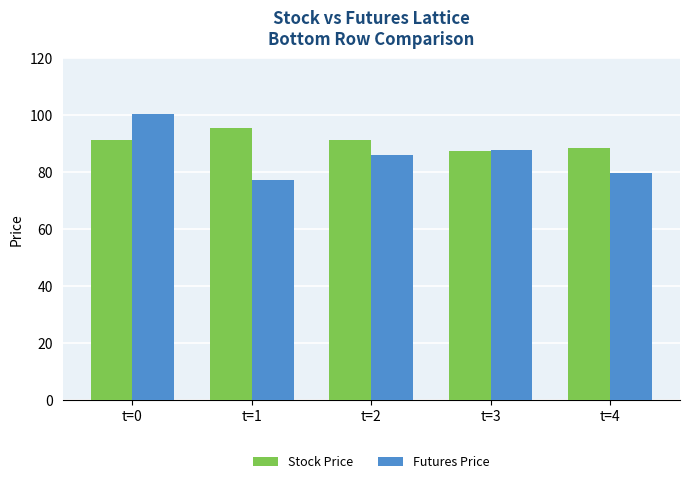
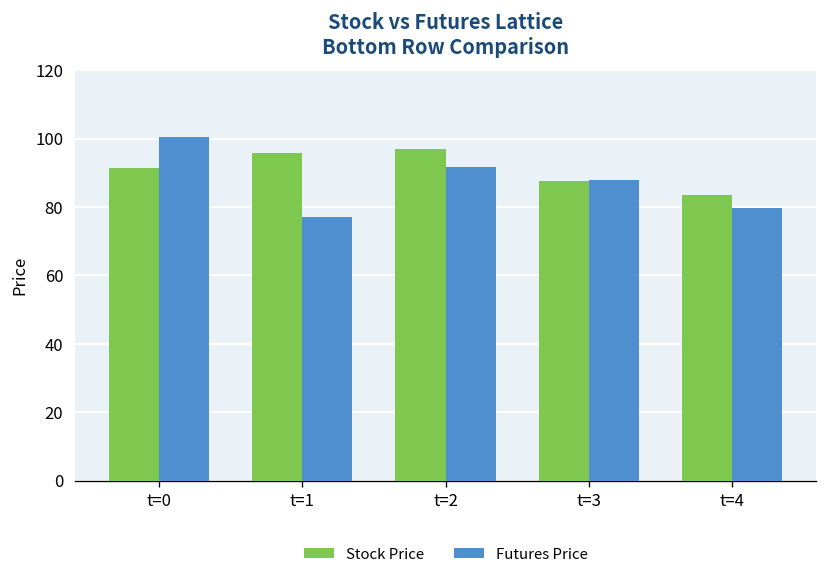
  {
    "Stock Price": {
      "t=0": 92,
      "t=1": 96,
-     "t=2": 91,
+     "t=2": 97,
      "t=3": 87,
-     "t=4": 89
+     "t=4": 84
    },
    "Futures Price": {
      "t=0": 101,
      "t=1": 77,
-     "t=2": 86,
+     "t=2": 92,
      "t=3": 88,
      "t=4": 80
    }
  }
